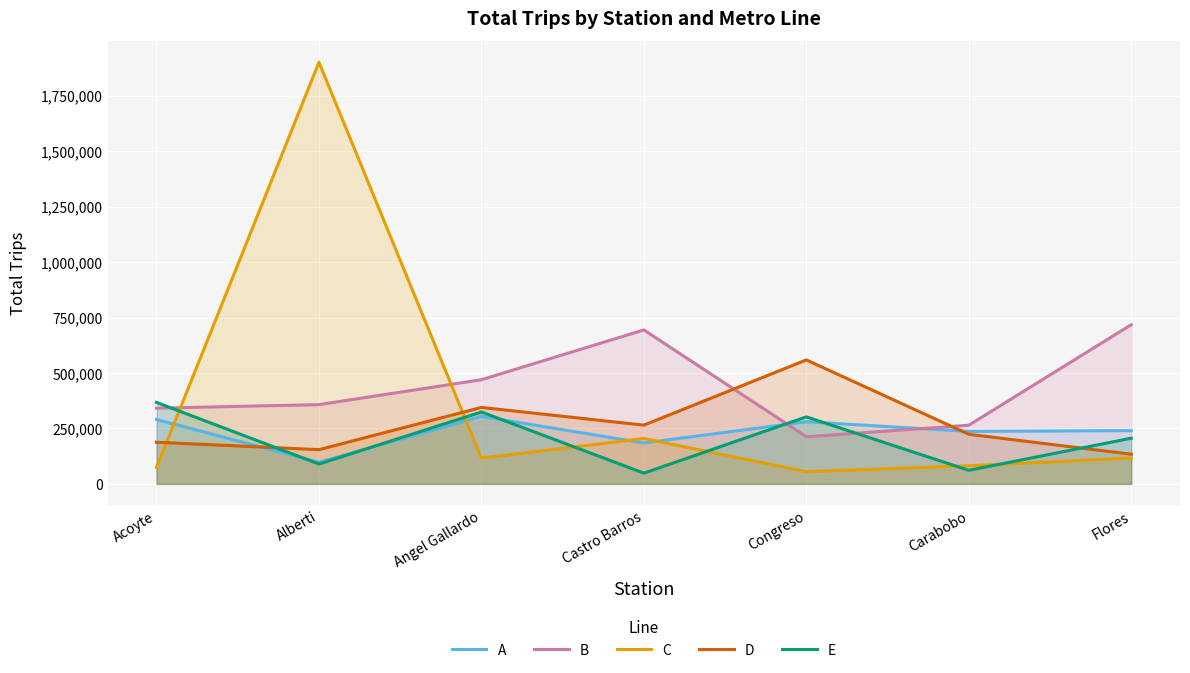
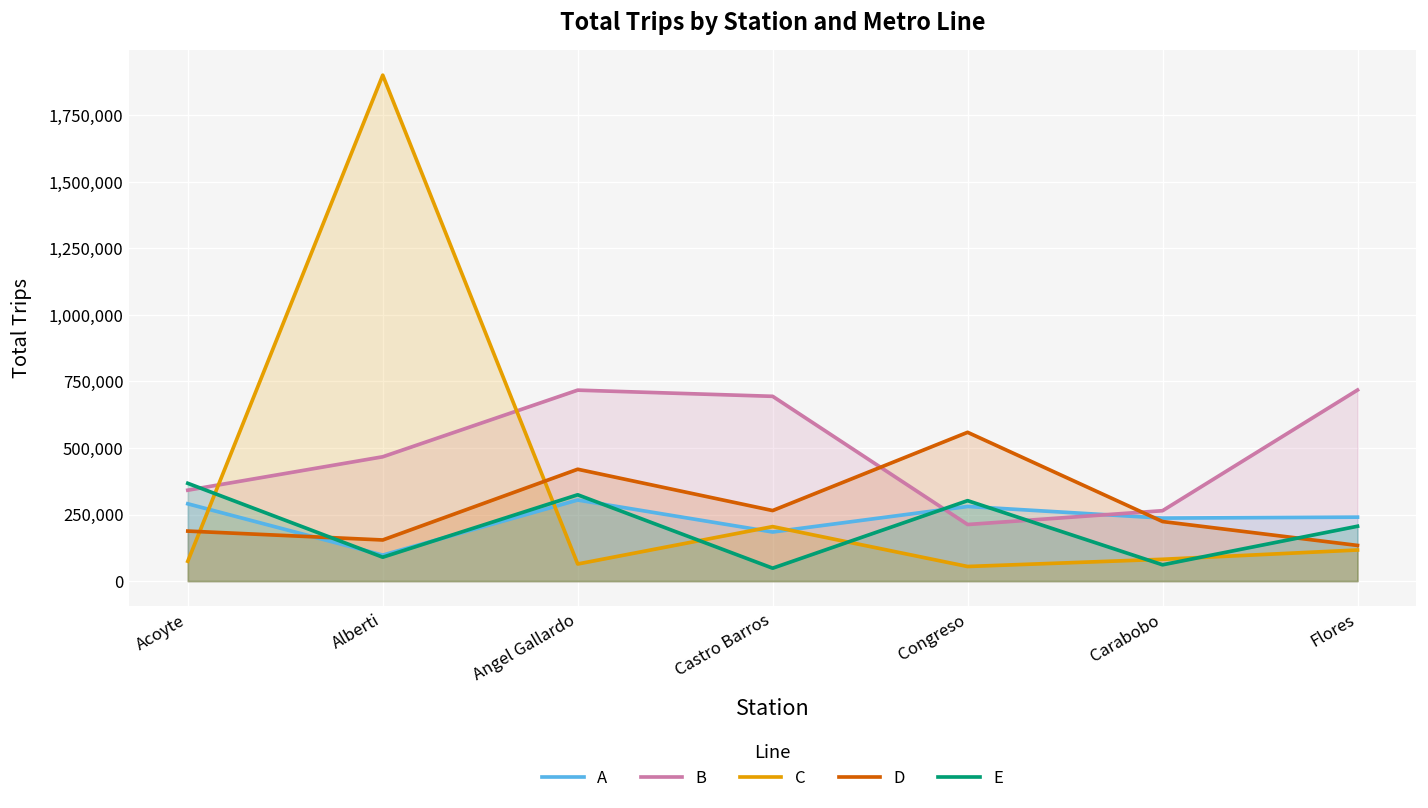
  {
    "A": {
      "Acoyte": "290,000",
      "Angel Gallardo": "300,000",
      "Castro Barros": "180,000",
      "Congreso": "280,000",
      "Carabobo": "240,000",
      "Flores": "240,000"
    },
    "B": {
      "Acoyte": "340,000",
-     "Alberti": "360,000",
-     "Angel Gallardo": "470,000",
+     "Alberti": "470,000",
+     "Angel Gallardo": "720,000",
      "Castro Barros": "690,000",
      "Congreso": "210,000",
      "Carabobo": "260,000",
      "Flores": "720,000"
    },
    "C": {
      "Acoyte": "70,000",
      "Alberti": "1,900,000",
-     "Angel Gallardo": "120,000",
+     "Angel Gallardo": "60,000",
      "Castro Barros": "200,000",
      "Congreso": "50,000",
      "Carabobo": "80,000",
      "Flores": "120,000"
    },
    "D": {
      "Acoyte": "190,000",
      "Alberti": "150,000",
-     "Angel Gallardo": "340,000",
+     "Angel Gallardo": "420,000",
      "Castro Barros": "260,000",
      "Congreso": "560,000",
      "Carabobo": "220,000",
      "Flores": "130,000"
    },
    "E": {
      "Acoyte": "370,000",
      "Angel Gallardo": "320,000",
      "Castro Barros": "50,000",
      "Congreso": "300,000",
      "Carabobo": "60,000",
      "Flores": "210,000"
    }
  }
